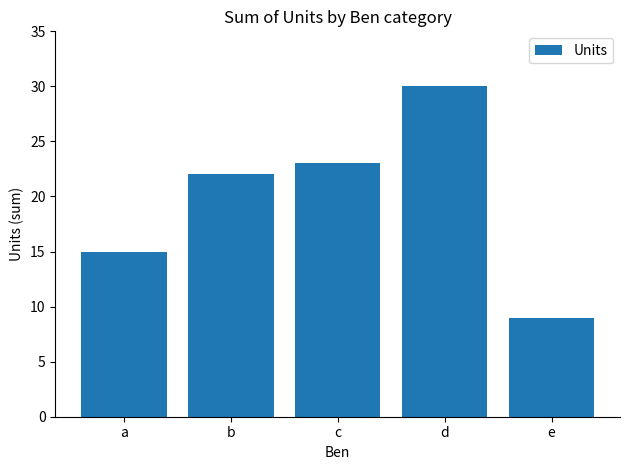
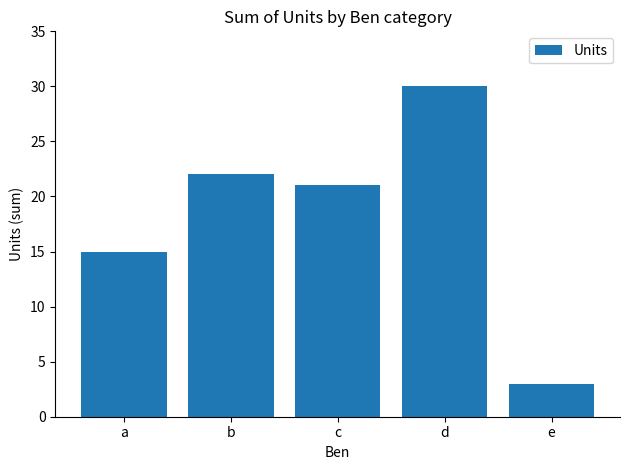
  {
    "a": 15,
    "b": 22,
-   "c": 23,
+   "c": 21,
    "d": 30,
-   "e": 9
+   "e": 3
  }
